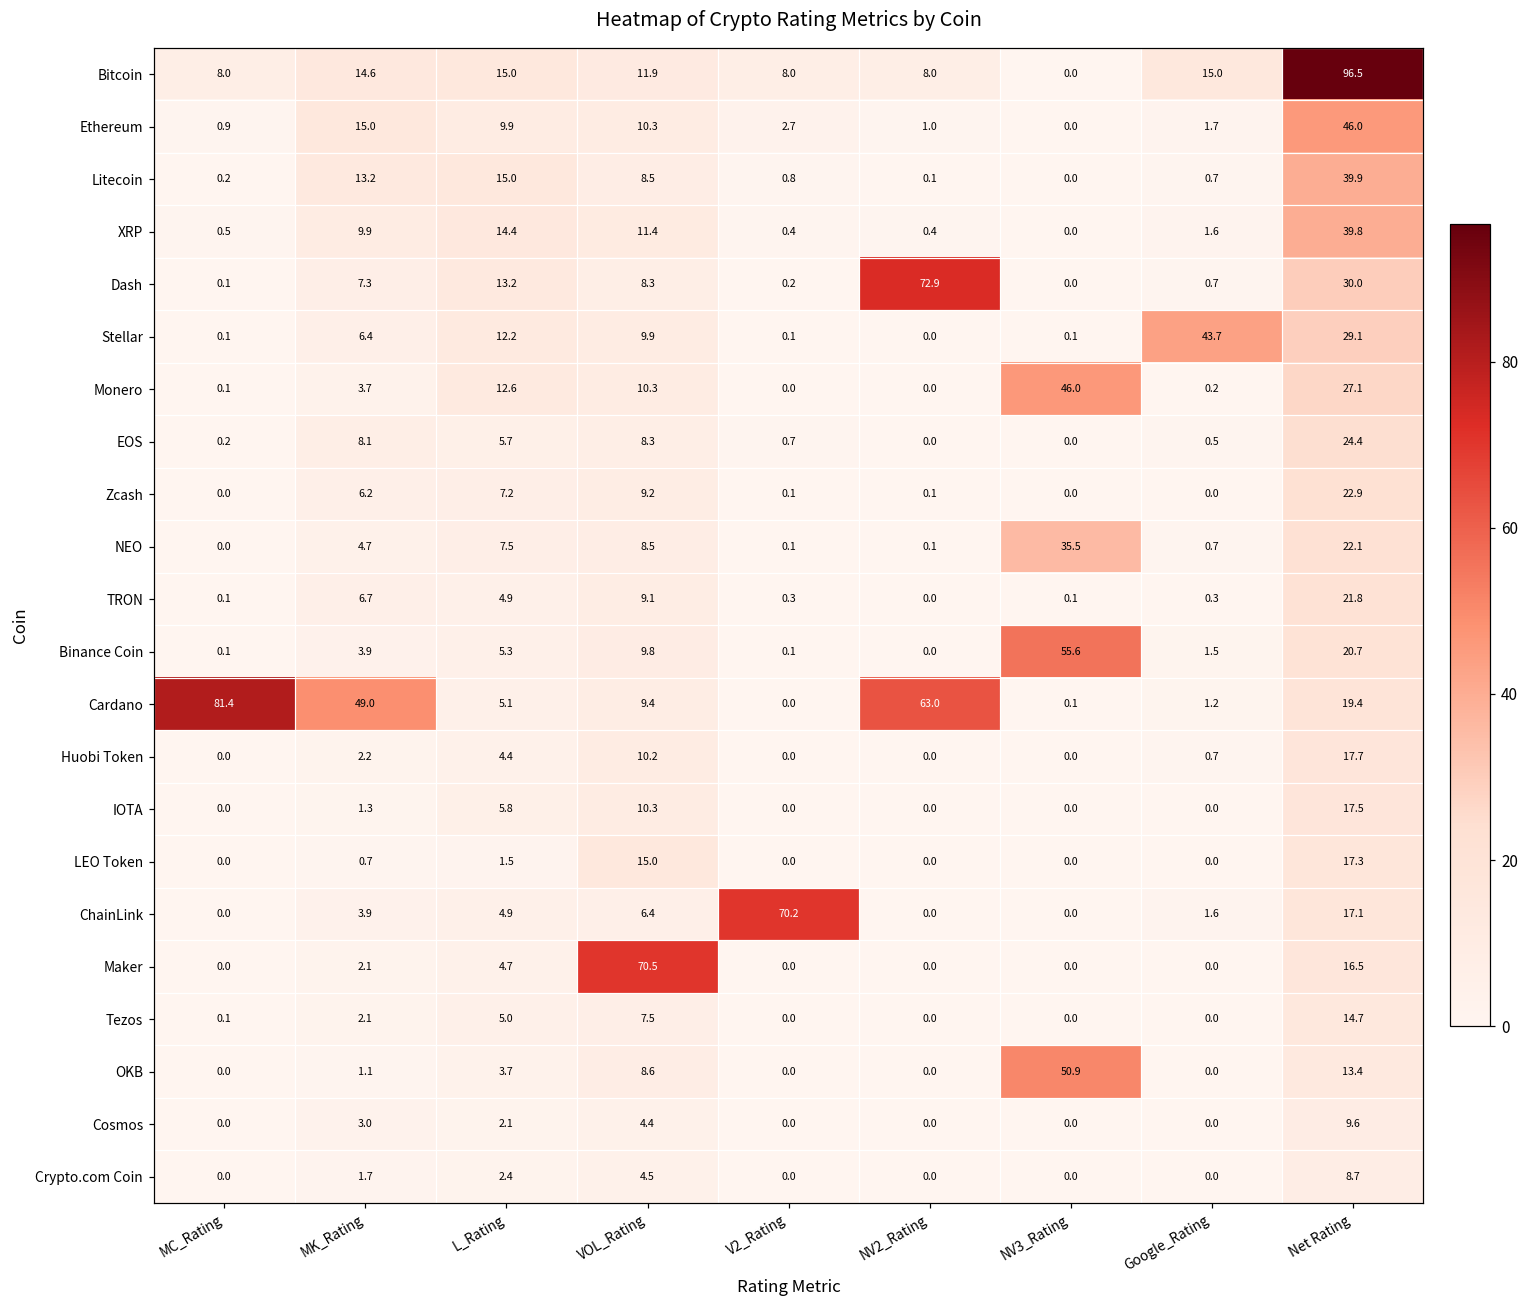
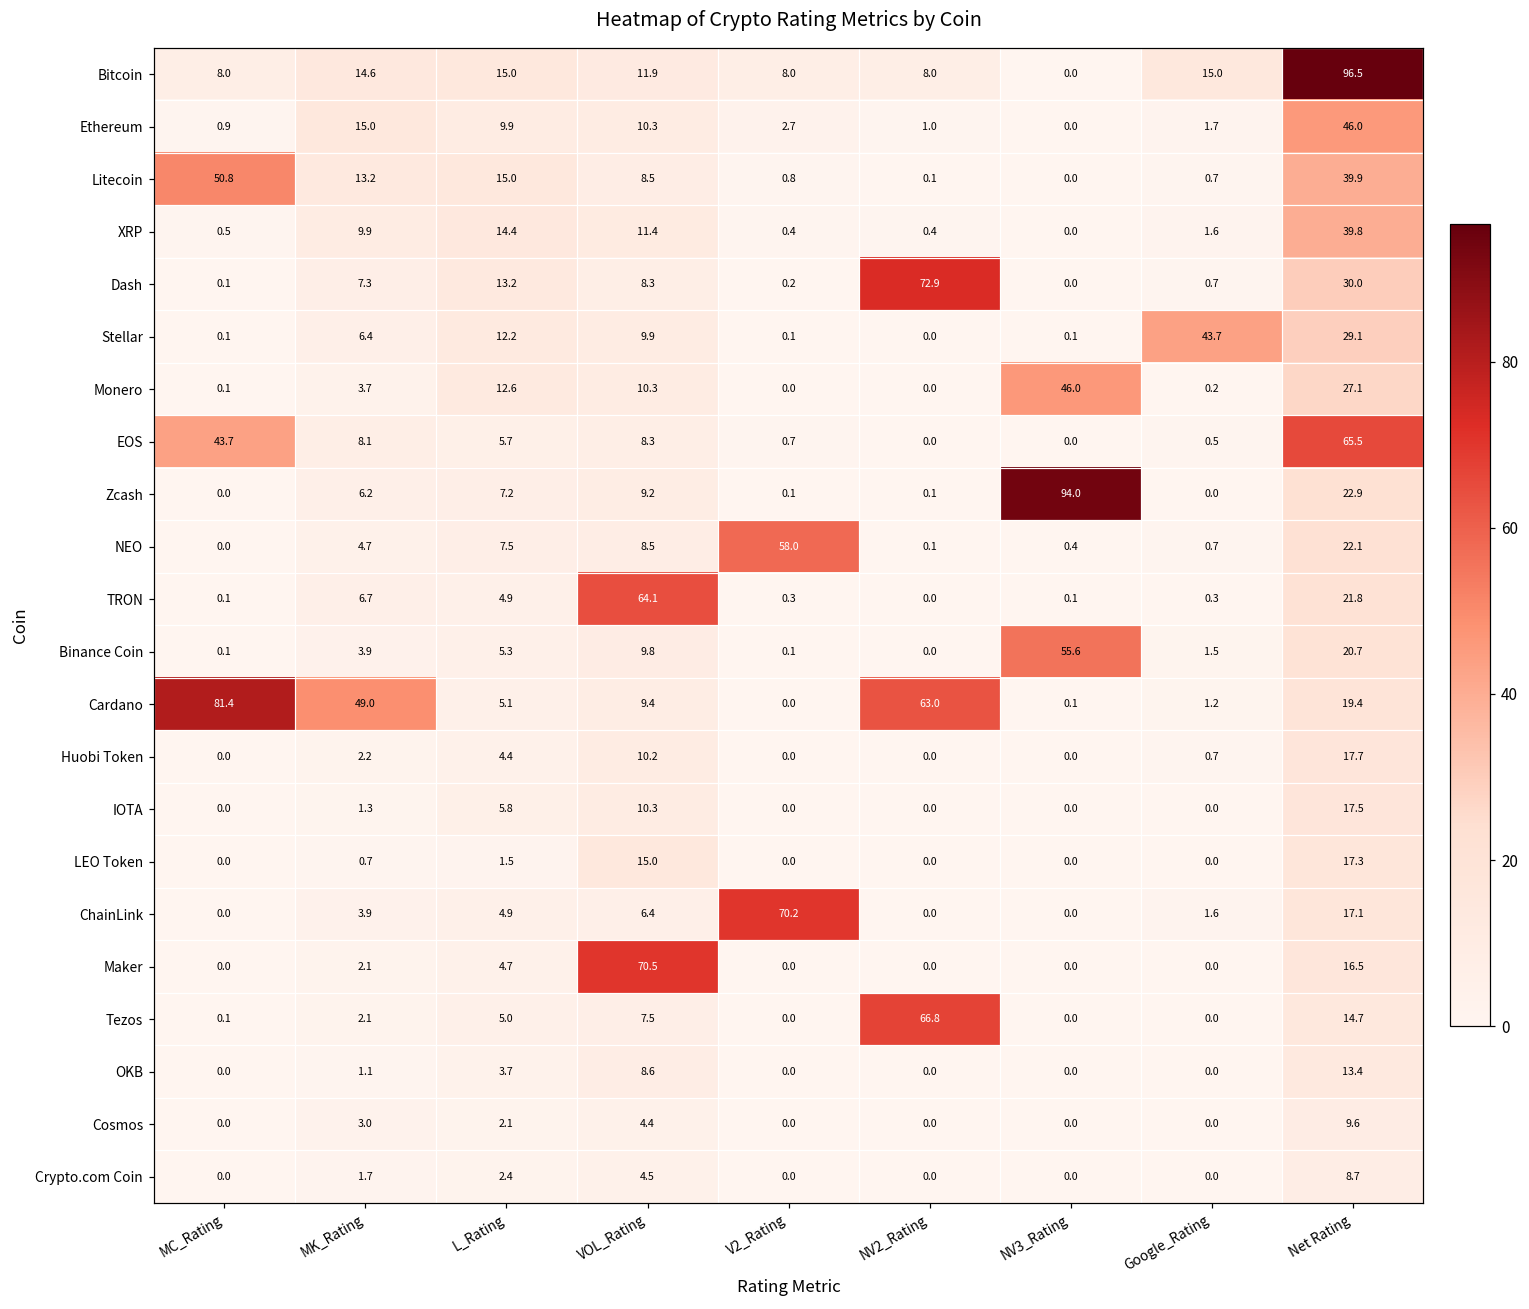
  {
    "Bitcoin": {
      "MC_Rating": 8.0,
      "MK_Rating": 14.6,
      "L_Rating": 15.0,
      "VOL_Rating": 11.9,
      "V2_Rating": 8.0,
      "NV2_Rating": 8.0,
      "NV3_Rating": 0.0,
      "Google_Rating": 15.0,
      "Net Rating": 96.5
    },
    "Ethereum": {
      "MC_Rating": 0.9,
      "MK_Rating": 15.0,
      "L_Rating": 9.9,
      "VOL_Rating": 10.3,
      "V2_Rating": 2.7,
      "NV2_Rating": 1.0,
      "NV3_Rating": 0.0,
      "Google_Rating": 1.7,
      "Net Rating": 46.0
    },
    "Litecoin": {
-     "MC_Rating": 0.2,
+     "MC_Rating": 50.8,
      "MK_Rating": 13.2,
      "L_Rating": 15.0,
      "VOL_Rating": 8.5,
      "V2_Rating": 0.8,
      "NV2_Rating": 0.1,
      "NV3_Rating": 0.0,
      "Google_Rating": 0.7,
      "Net Rating": 39.9
    },
    "XRP": {
      "MC_Rating": 0.5,
      "MK_Rating": 9.9,
      "L_Rating": 14.4,
      "VOL_Rating": 11.4,
      "V2_Rating": 0.4,
      "NV2_Rating": 0.4,
      "NV3_Rating": 0.0,
      "Google_Rating": 1.6,
      "Net Rating": 39.8
    },
    "Dash": {
      "MC_Rating": 0.1,
      "MK_Rating": 7.3,
      "L_Rating": 13.2,
      "VOL_Rating": 8.3,
      "V2_Rating": 0.2,
      "NV2_Rating": 72.9,
      "NV3_Rating": 0.0,
      "Google_Rating": 0.7,
      "Net Rating": 30.0
    },
    "Stellar": {
      "MC_Rating": 0.1,
      "MK_Rating": 6.4,
      "L_Rating": 12.2,
      "VOL_Rating": 9.9,
      "V2_Rating": 0.1,
      "NV2_Rating": 0.0,
      "NV3_Rating": 0.1,
      "Google_Rating": 43.7,
      "Net Rating": 29.1
    },
    "Monero": {
      "MC_Rating": 0.1,
      "MK_Rating": 3.7,
      "L_Rating": 12.6,
      "VOL_Rating": 10.3,
      "V2_Rating": 0.0,
      "NV2_Rating": 0.0,
      "NV3_Rating": 46.0,
      "Google_Rating": 0.2,
      "Net Rating": 27.1
    },
    "EOS": {
-     "MC_Rating": 0.2,
+     "MC_Rating": 43.7,
      "MK_Rating": 8.1,
      "L_Rating": 5.7,
      "VOL_Rating": 8.3,
      "V2_Rating": 0.7,
      "NV2_Rating": 0.0,
      "NV3_Rating": 0.0,
      "Google_Rating": 0.5,
-     "Net Rating": 24.4
+     "Net Rating": 65.5
    },
    "Zcash": {
      "MC_Rating": 0.0,
      "MK_Rating": 6.2,
      "L_Rating": 7.2,
      "VOL_Rating": 9.2,
      "V2_Rating": 0.1,
      "NV2_Rating": 0.1,
-     "NV3_Rating": 0.0,
+     "NV3_Rating": 94.0,
      "Google_Rating": 0.0,
      "Net Rating": 22.9
    },
    "NEO": {
      "MC_Rating": 0.0,
      "MK_Rating": 4.7,
      "L_Rating": 7.5,
      "VOL_Rating": 8.5,
-     "V2_Rating": 0.1,
+     "V2_Rating": 58.0,
      "NV2_Rating": 0.1,
-     "NV3_Rating": 35.5,
+     "NV3_Rating": 0.4,
      "Google_Rating": 0.7,
      "Net Rating": 22.1
    },
    "TRON": {
      "MC_Rating": 0.1,
      "MK_Rating": 6.7,
      "L_Rating": 4.9,
-     "VOL_Rating": 9.1,
+     "VOL_Rating": 64.1,
      "V2_Rating": 0.3,
      "NV2_Rating": 0.0,
      "NV3_Rating": 0.1,
      "Google_Rating": 0.3,
      "Net Rating": 21.8
    },
    "Binance Coin": {
      "MC_Rating": 0.1,
      "MK_Rating": 3.9,
      "L_Rating": 5.3,
      "VOL_Rating": 9.8,
      "V2_Rating": 0.1,
      "NV2_Rating": 0.0,
      "NV3_Rating": 55.6,
      "Google_Rating": 1.5,
      "Net Rating": 20.7
    },
    "Cardano": {
      "MC_Rating": 81.4,
      "MK_Rating": 49.0,
      "L_Rating": 5.1,
      "VOL_Rating": 9.4,
      "V2_Rating": 0.0,
      "NV2_Rating": 63.0,
      "NV3_Rating": 0.1,
      "Google_Rating": 1.2,
      "Net Rating": 19.4
    },
    "Huobi Token": {
      "MC_Rating": 0.0,
      "MK_Rating": 2.2,
      "L_Rating": 4.4,
      "VOL_Rating": 10.2,
      "V2_Rating": 0.0,
      "NV2_Rating": 0.0,
      "NV3_Rating": 0.0,
      "Google_Rating": 0.7,
      "Net Rating": 17.7
    },
    "IOTA": {
      "MC_Rating": 0.0,
      "MK_Rating": 1.3,
      "L_Rating": 5.8,
      "VOL_Rating": 10.3,
      "V2_Rating": 0.0,
      "NV2_Rating": 0.0,
      "NV3_Rating": 0.0,
      "Google_Rating": 0.0,
      "Net Rating": 17.5
    },
    "LEO Token": {
      "MC_Rating": 0.0,
      "MK_Rating": 0.7,
      "L_Rating": 1.5,
      "VOL_Rating": 15.0,
      "V2_Rating": 0.0,
      "NV2_Rating": 0.0,
      "NV3_Rating": 0.0,
      "Google_Rating": 0.0,
      "Net Rating": 17.3
    },
    "ChainLink": {
      "MC_Rating": 0.0,
      "MK_Rating": 3.9,
      "L_Rating": 4.9,
      "VOL_Rating": 6.4,
      "V2_Rating": 70.2,
      "NV2_Rating": 0.0,
      "NV3_Rating": 0.0,
      "Google_Rating": 1.6,
      "Net Rating": 17.1
    },
    "Maker": {
      "MC_Rating": 0.0,
      "MK_Rating": 2.1,
      "L_Rating": 4.7,
      "VOL_Rating": 70.5,
      "V2_Rating": 0.0,
      "NV2_Rating": 0.0,
      "NV3_Rating": 0.0,
      "Google_Rating": 0.0,
      "Net Rating": 16.5
    },
    "Tezos": {
      "MC_Rating": 0.1,
      "MK_Rating": 2.1,
      "L_Rating": 5.0,
      "VOL_Rating": 7.5,
      "V2_Rating": 0.0,
-     "NV2_Rating": 0.0,
+     "NV2_Rating": 66.8,
      "NV3_Rating": 0.0,
      "Google_Rating": 0.0,
      "Net Rating": 14.7
    },
    "OKB": {
      "MC_Rating": 0.0,
      "MK_Rating": 1.1,
      "L_Rating": 3.7,
      "VOL_Rating": 8.6,
      "V2_Rating": 0.0,
      "NV2_Rating": 0.0,
-     "NV3_Rating": 50.9,
+     "NV3_Rating": 0.0,
      "Google_Rating": 0.0,
      "Net Rating": 13.4
    },
    "Cosmos": {
      "MC_Rating": 0.0,
      "MK_Rating": 3.0,
      "L_Rating": 2.1,
      "VOL_Rating": 4.4,
      "V2_Rating": 0.0,
      "NV2_Rating": 0.0,
      "NV3_Rating": 0.0,
      "Google_Rating": 0.0,
      "Net Rating": 9.6
    },
    "Crypto.com Coin": {
      "MC_Rating": 0.0,
      "MK_Rating": 1.7,
      "L_Rating": 2.4,
      "VOL_Rating": 4.5,
      "V2_Rating": 0.0,
      "NV2_Rating": 0.0,
      "NV3_Rating": 0.0,
      "Google_Rating": 0.0,
      "Net Rating": 8.7
    }
  }
